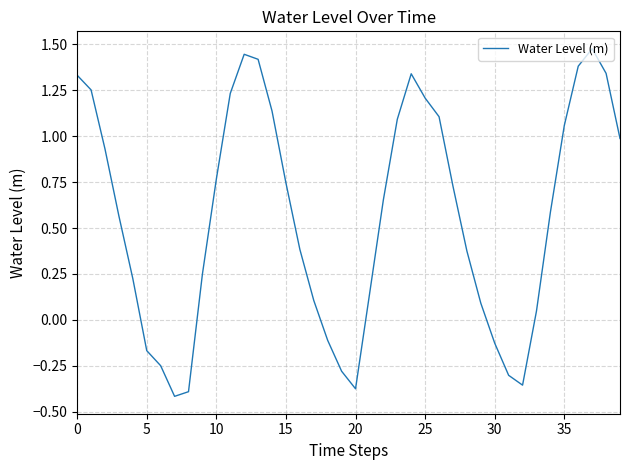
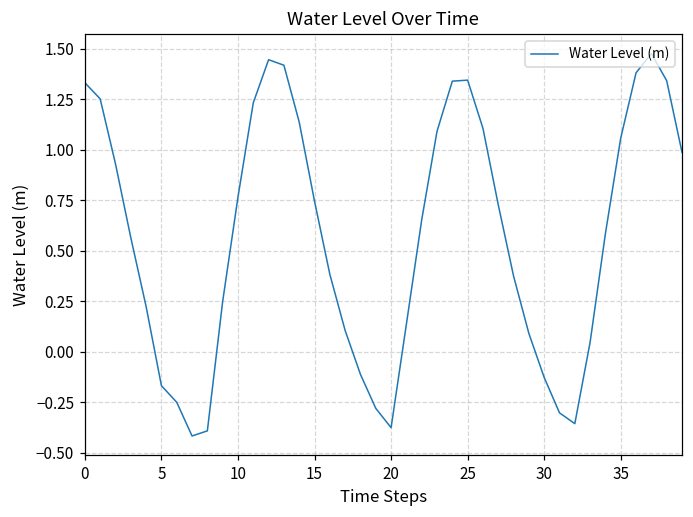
  {
    "0": 1.33,
    "5": -0.17,
    "10": 0.77,
    "15": 0.75,
    "20": -0.37,
-   "25": 1.21,
+   "25": 1.34,
    "30": -0.13,
    "35": 1.06
  }
